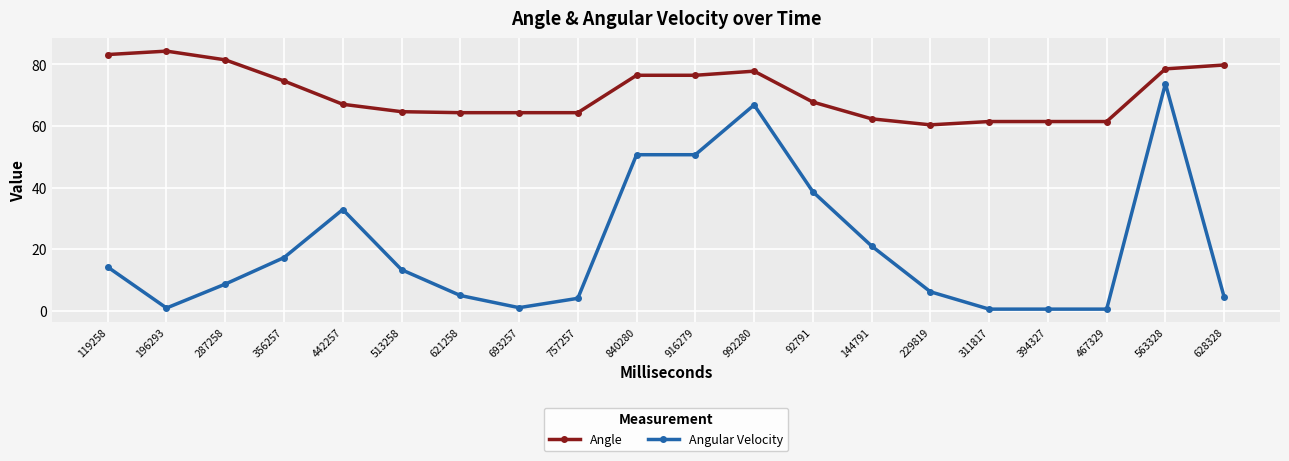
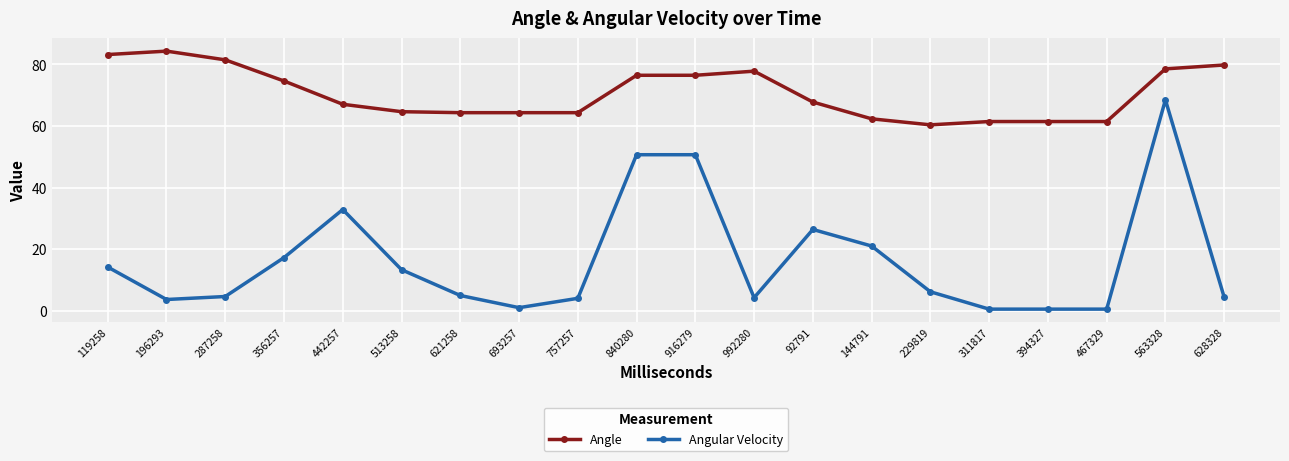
  {
    "Angle": {
      "119258": 83,
      "196293": 84,
      "287258": 82,
      "356257": 75,
      "442257": 67,
      "513258": 65,
      "621258": 64,
      "693257": 64,
      "757257": 64,
      "840280": 76,
      "916279": 76,
      "992280": 78,
      "92791": 68,
      "144791": 62,
      "229819": 60,
      "311817": 61,
      "394327": 61,
      "467329": 61,
      "563328": 79,
      "628328": 80
    },
    "Angular Velocity": {
      "119258": 14,
-     "196293": 1,
-     "287258": 9,
+     "196293": 4,
+     "287258": 5,
      "356257": 17,
      "442257": 33,
      "513258": 13,
      "621258": 5,
      "693257": 1,
      "757257": 4,
      "840280": 51,
      "916279": 51,
-     "992280": 67,
-     "92791": 39,
+     "992280": 4,
+     "92791": 26,
      "144791": 21,
      "229819": 6,
      "311817": 0,
      "394327": 0,
      "467329": 0,
-     "563328": 74,
+     "563328": 68,
      "628328": 4
    }
  }
